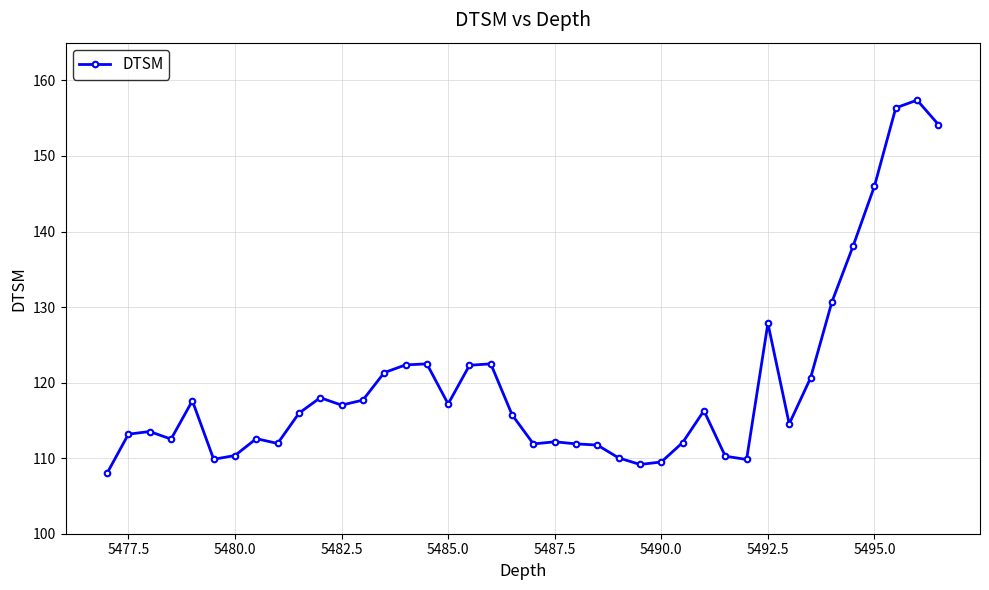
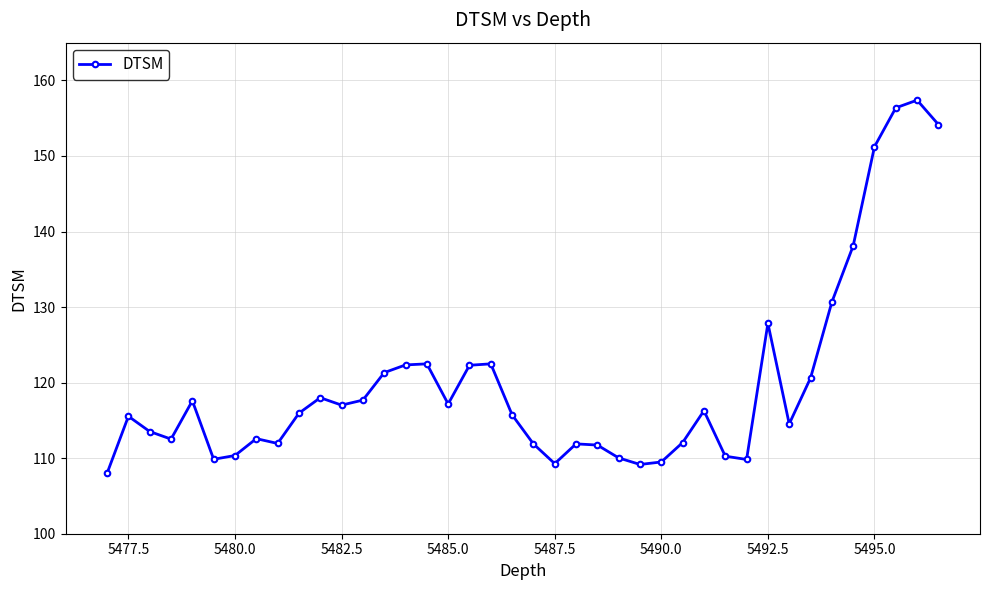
  {
-   "5477.5": 113,
+   "5477.5": 116,
    "5480.0": 110,
    "5482.5": 117,
    "5485.0": 117,
-   "5487.5": 112,
+   "5487.5": 109,
    "5490.0": 109,
    "5492.5": 128,
-   "5495.0": 146
+   "5495.0": 151
  }
